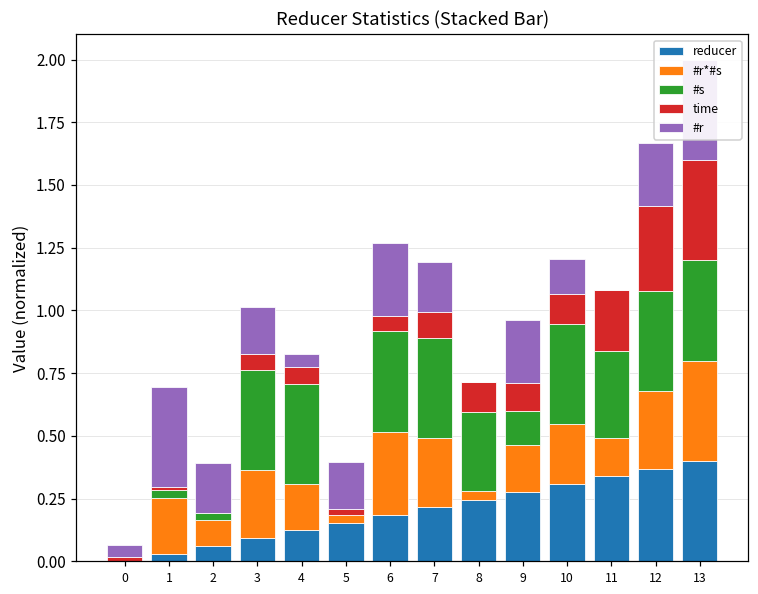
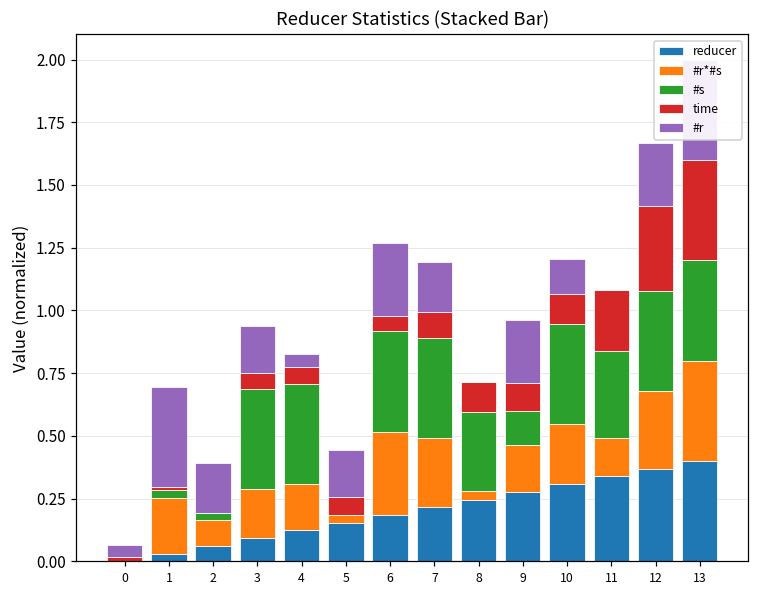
  {
    "reducer": {
      "0": 0.00,
      "1": 0.03,
      "2": 0.06,
      "3": 0.09,
      "4": 0.12,
      "5": 0.15,
      "6": 0.18,
      "7": 0.22,
      "8": 0.25,
      "9": 0.28,
      "10": 0.31,
      "11": 0.34,
      "12": 0.37,
      "13": 0.40
    },
    "#r*#s": {
      "0": 0.00,
      "1": 0.22,
      "2": 0.10,
-     "3": 0.27,
+     "3": 0.19,
      "4": 0.18,
      "5": 0.03,
      "6": 0.33,
      "7": 0.28,
      "8": 0.03,
      "9": 0.19,
      "10": 0.24,
      "11": 0.15,
      "12": 0.31,
      "13": 0.40
    },
    "#s": {
      "0": 0.00,
      "1": 0.03,
      "2": 0.03,
      "3": 0.40,
      "4": 0.40,
      "5": 0.00,
      "6": 0.40,
      "7": 0.40,
      "8": 0.32,
      "9": 0.14,
      "10": 0.40,
      "11": 0.35,
      "12": 0.40,
      "13": 0.40
    },
    "time": {
      "0": 0.02,
      "1": 0.01,
      "2": 0.00,
      "3": 0.06,
      "4": 0.07,
-     "5": 0.02,
+     "5": 0.07,
      "6": 0.06,
      "7": 0.10,
      "8": 0.12,
      "9": 0.11,
      "10": 0.12,
      "11": 0.24,
      "12": 0.34,
      "13": 0.40
    },
    "#r": {
      "0": 0.05,
      "1": 0.40,
      "2": 0.20,
      "3": 0.19,
      "4": 0.05,
      "5": 0.19,
      "6": 0.29,
      "7": 0.20,
      "8": 0.00,
      "9": 0.25,
      "10": 0.14,
      "11": 0.00,
      "12": 0.25
    }
  }
